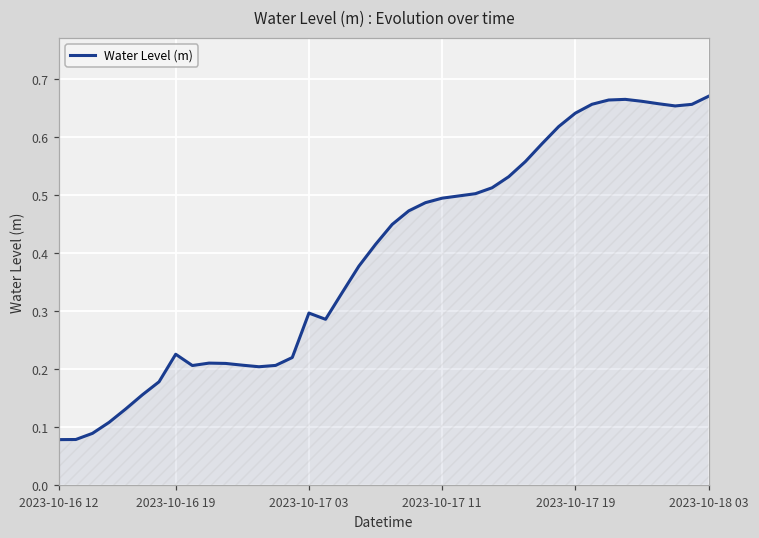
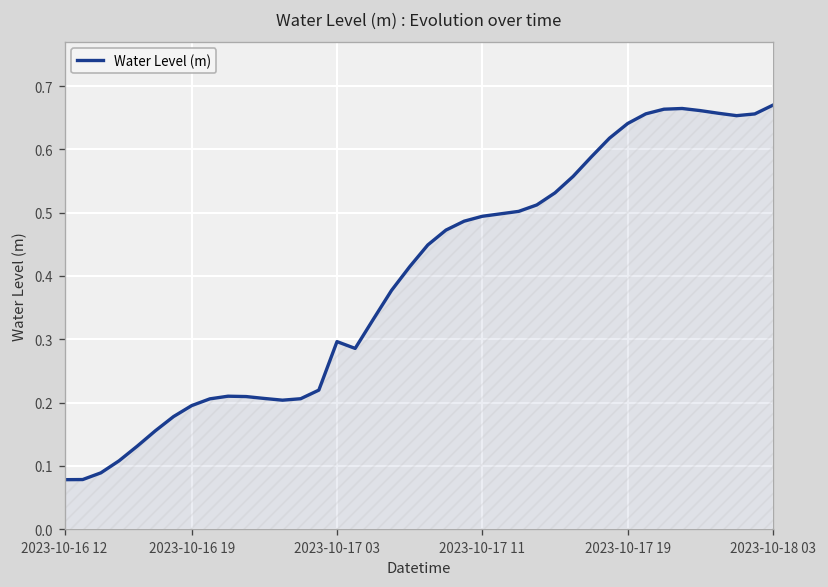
  {
    "2023-10-16 12": 0.08,
-   "2023-10-16 19": 0.23,
+   "2023-10-16 19": 0.20,
    "2023-10-17 03": 0.30,
    "2023-10-17 11": 0.49,
    "2023-10-17 19": 0.64,
    "2023-10-18 03": 0.67
  }
